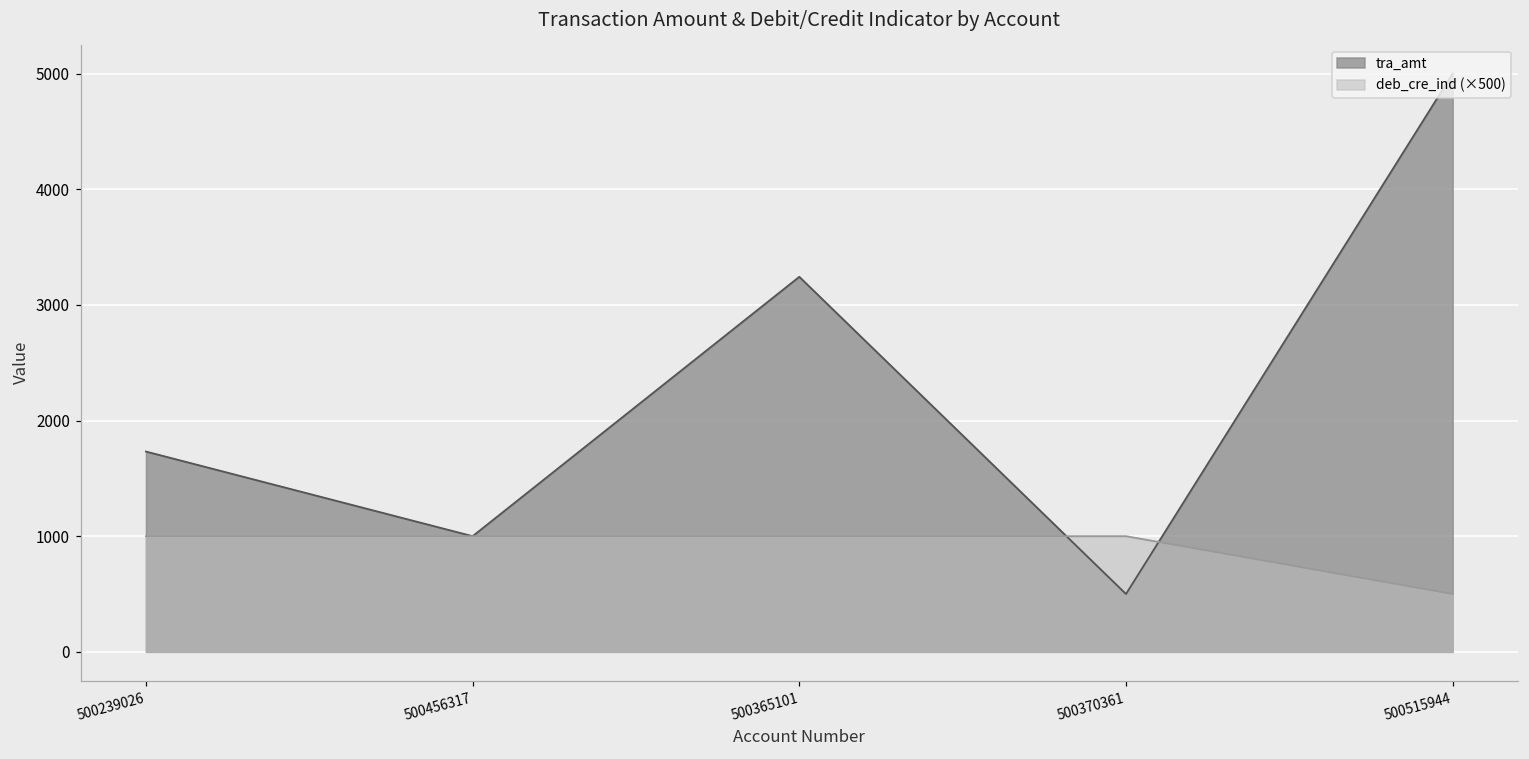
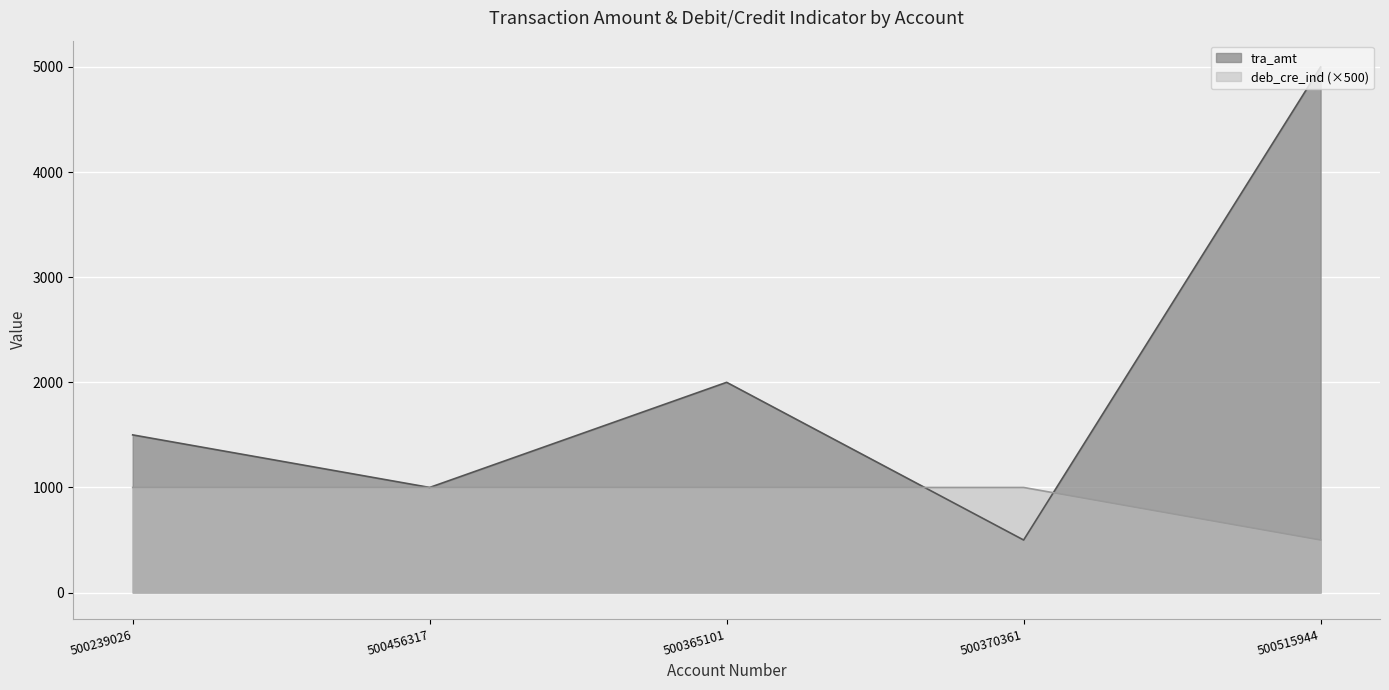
  {
    "tra_amt": {
-     "500239026": 1730,
-     "500365101": 3240,
+     "500239026": 1500,
+     "500365101": 2000,
      "500370361": 500
    },
    "deb_cre_ind (×500)": {
      "500239026": 1000,
      "500365101": 1000,
      "500370361": 1000,
      "500515944": 500
    }
  }
